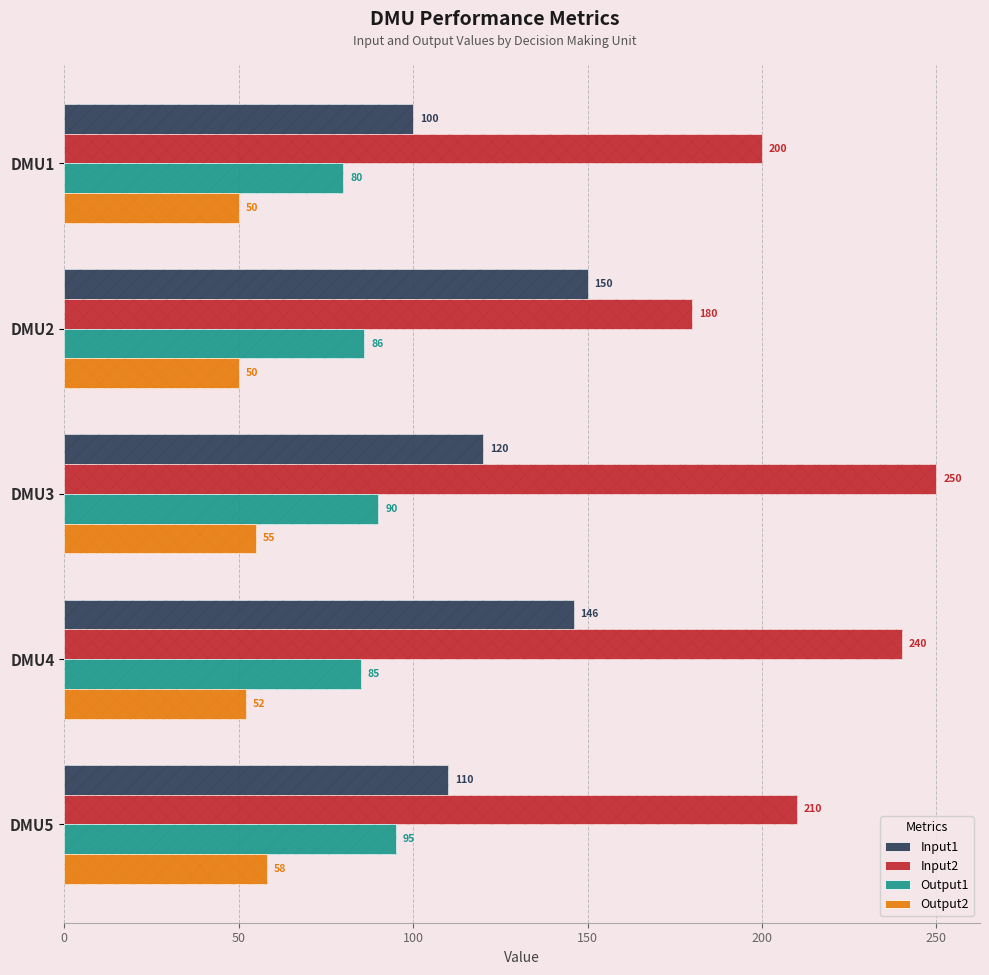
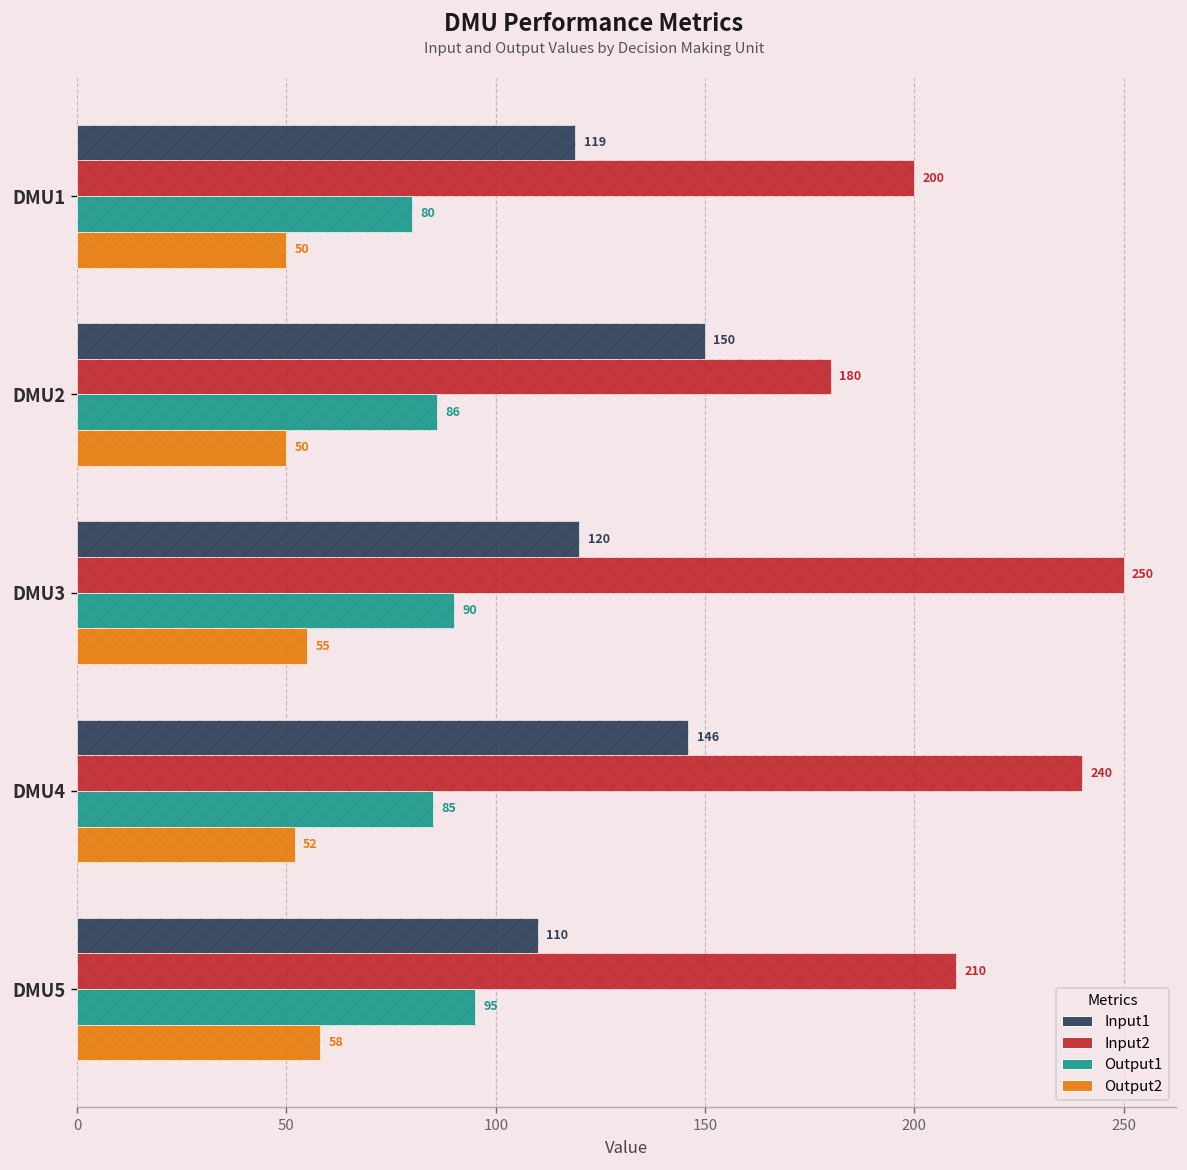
  {
    "Input1": {
-     "DMU1": 100,
+     "DMU1": 119,
      "DMU2": 150,
      "DMU3": 120,
      "DMU4": 146,
      "DMU5": 110
    },
    "Input2": {
      "DMU1": 200,
      "DMU2": 180,
      "DMU3": 250,
      "DMU4": 240,
      "DMU5": 210
    },
    "Output1": {
      "DMU1": 80,
      "DMU2": 86,
      "DMU3": 90,
      "DMU4": 85,
      "DMU5": 95
    },
    "Output2": {
      "DMU1": 50,
      "DMU2": 50,
      "DMU3": 55,
      "DMU4": 52,
      "DMU5": 58
    }
  }
